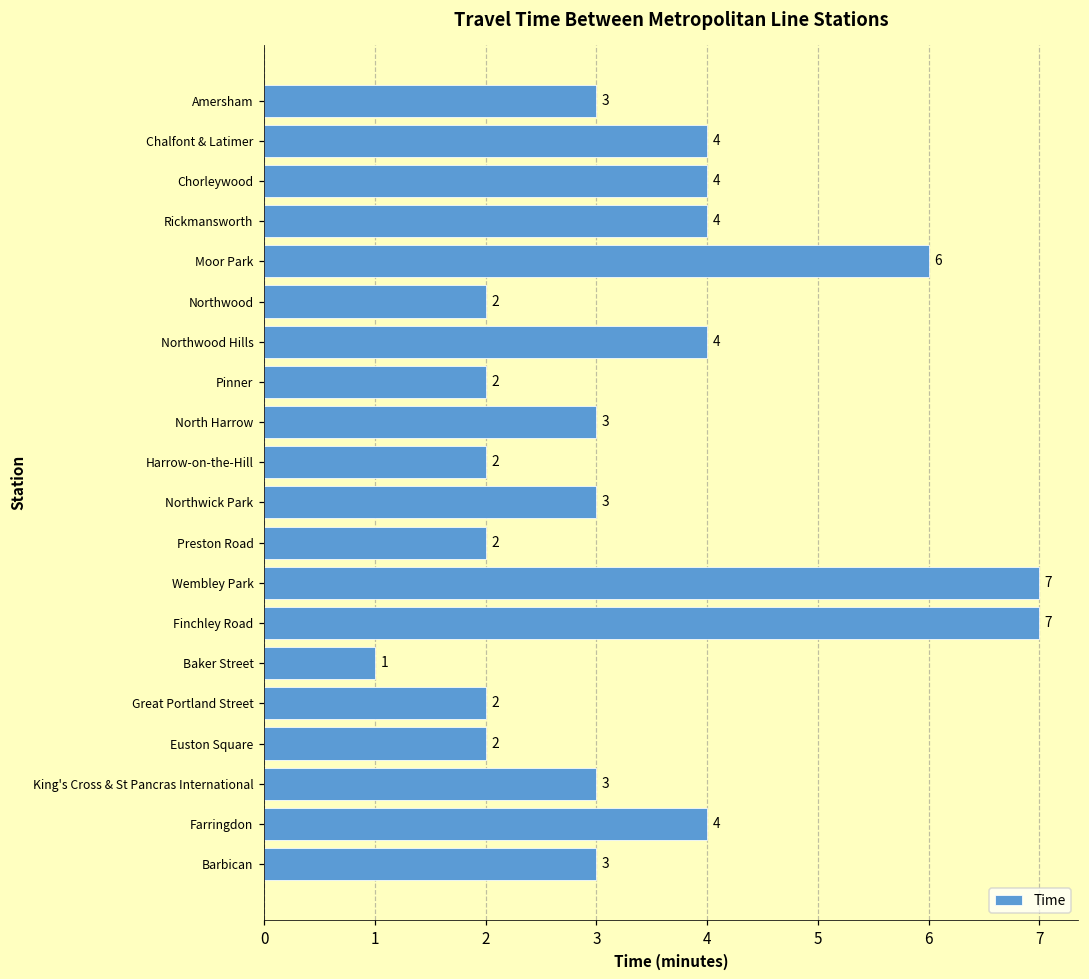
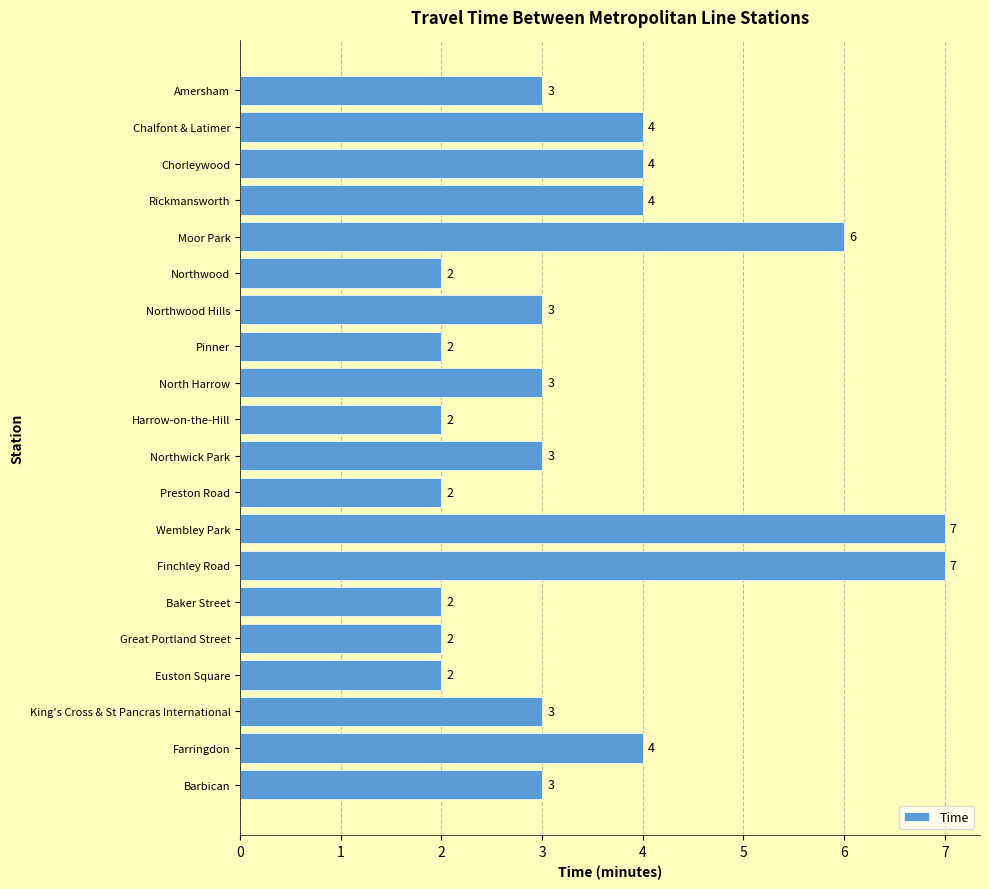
  {
    "Amersham": 3,
    "Chalfont & Latimer": 4,
    "Chorleywood": 4,
    "Rickmansworth": 4,
    "Moor Park": 6,
    "Northwood": 2,
-   "Northwood Hills": 4,
+   "Northwood Hills": 3,
    "Pinner": 2,
    "North Harrow": 3,
    "Harrow-on-the-Hill": 2,
    "Northwick Park": 3,
    "Preston Road": 2,
    "Wembley Park": 7,
    "Finchley Road": 7,
-   "Baker Street": 1,
+   "Baker Street": 2,
    "Great Portland Street": 2,
    "Euston Square": 2,
    "King's Cross & St Pancras International": 3,
    "Farringdon": 4,
    "Barbican": 3
  }
